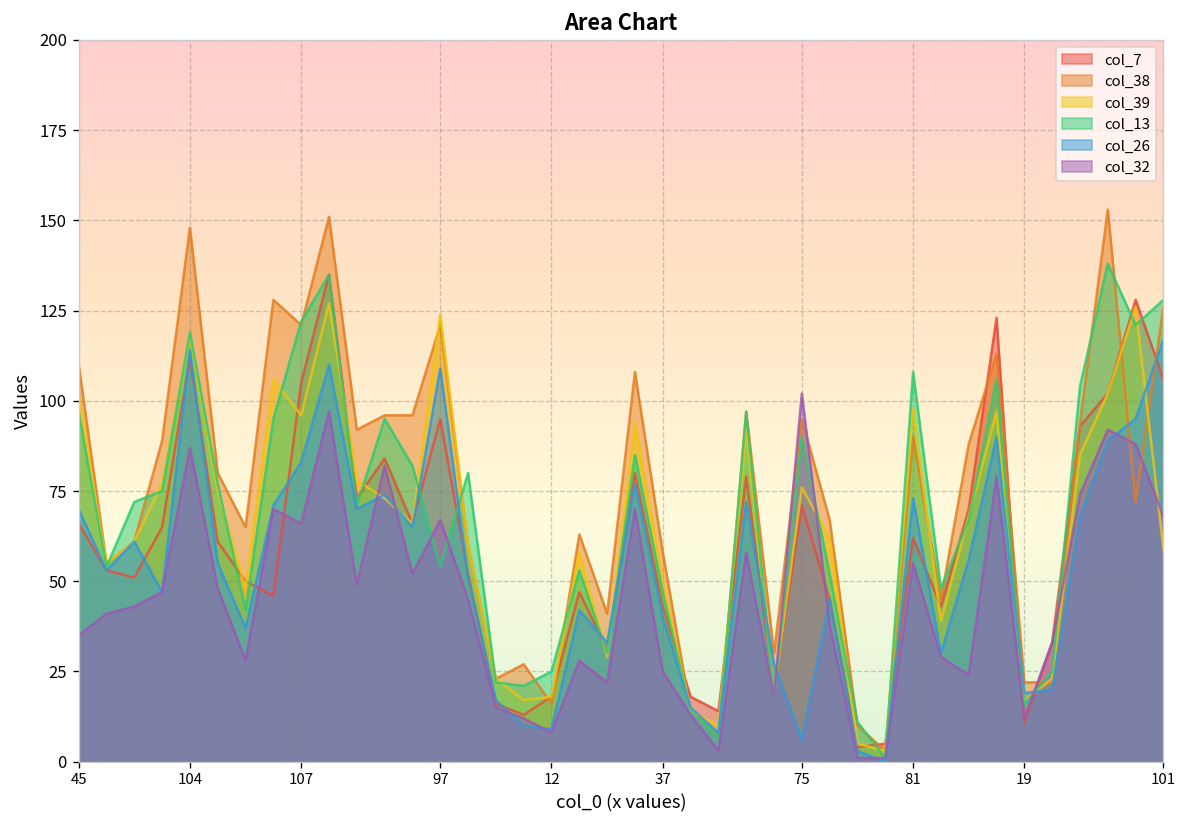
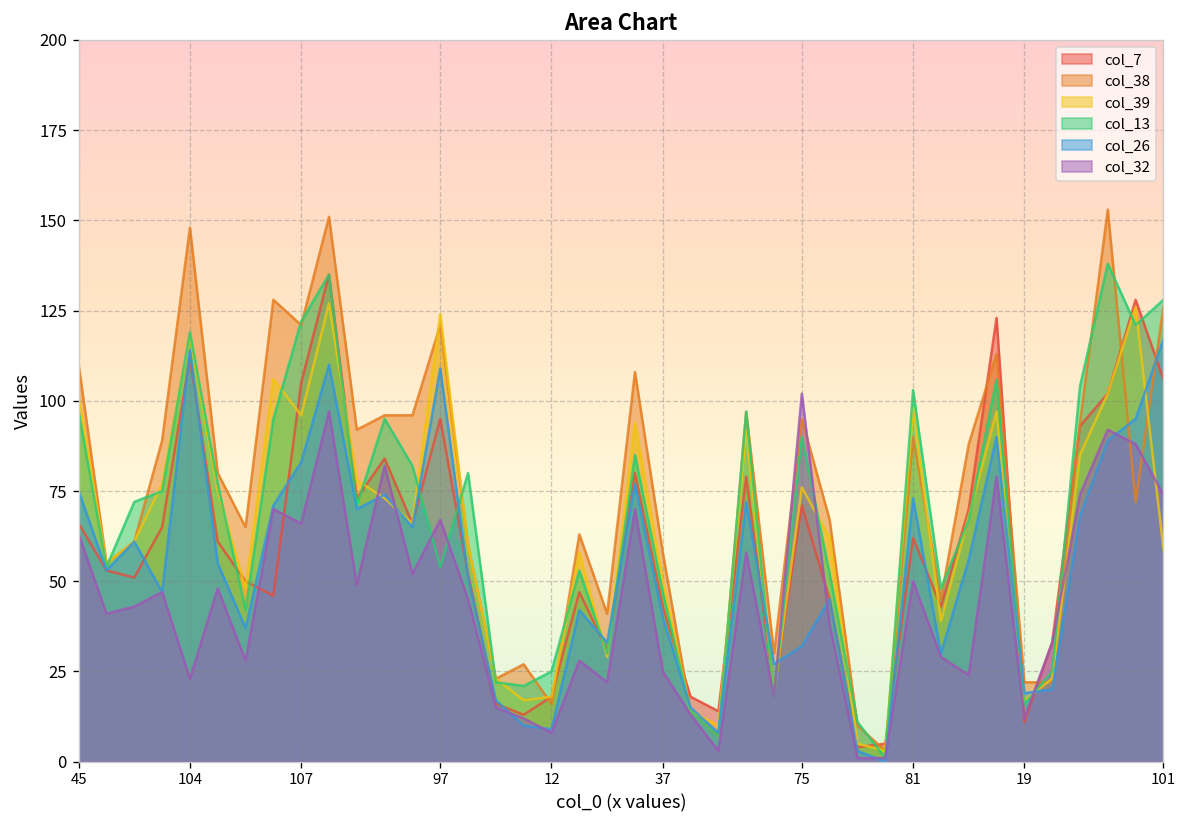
  {
    "col_13": {
      "45": 97,
      "104": 119,
      "107": 122,
      "97": 54,
      "75": 90,
-     "81": 108,
+     "81": 103,
      "101": 128
    },
    "col_26": {
-     "45": 70,
+     "45": 75,
      "104": 114,
      "107": 83,
      "97": 109,
-     "75": 6,
+     "75": 32,
      "81": 73,
      "101": 117
    },
    "col_32": {
-     "45": 35,
-     "104": 87,
+     "45": 63,
+     "104": 23,
      "107": 66,
      "97": 67,
      "75": 102,
-     "81": 55,
-     "101": 68
+     "81": 50,
+     "101": 74
    }
  }
